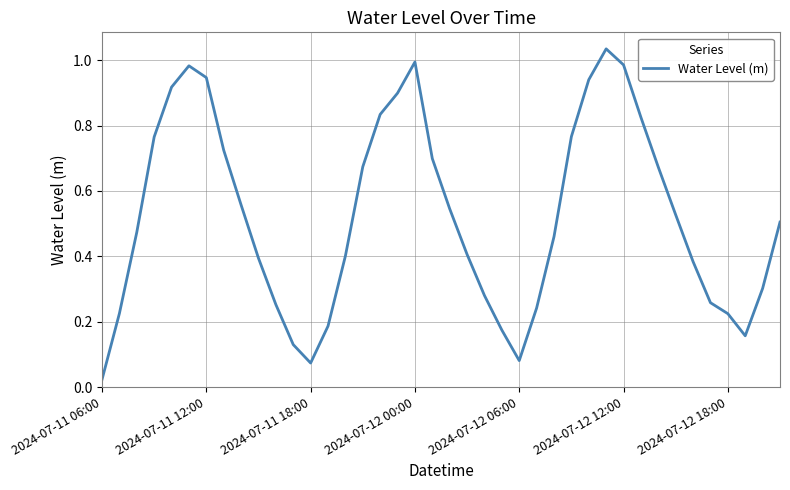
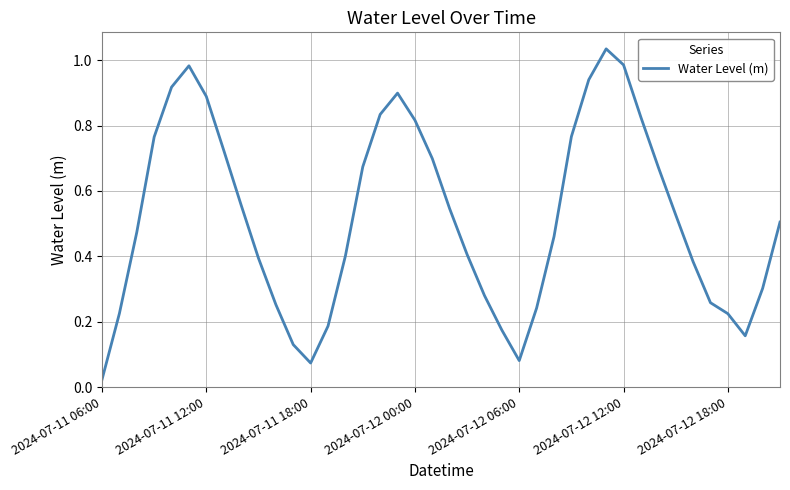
  {
    "2024-07-11 06:00": 0.02,
-   "2024-07-11 12:00": 0.95,
+   "2024-07-11 12:00": 0.89,
    "2024-07-11 18:00": 0.07,
-   "2024-07-12 00:00": 0.99,
+   "2024-07-12 00:00": 0.82,
    "2024-07-12 06:00": 0.08,
    "2024-07-12 12:00": 0.99,
    "2024-07-12 18:00": 0.22
  }
